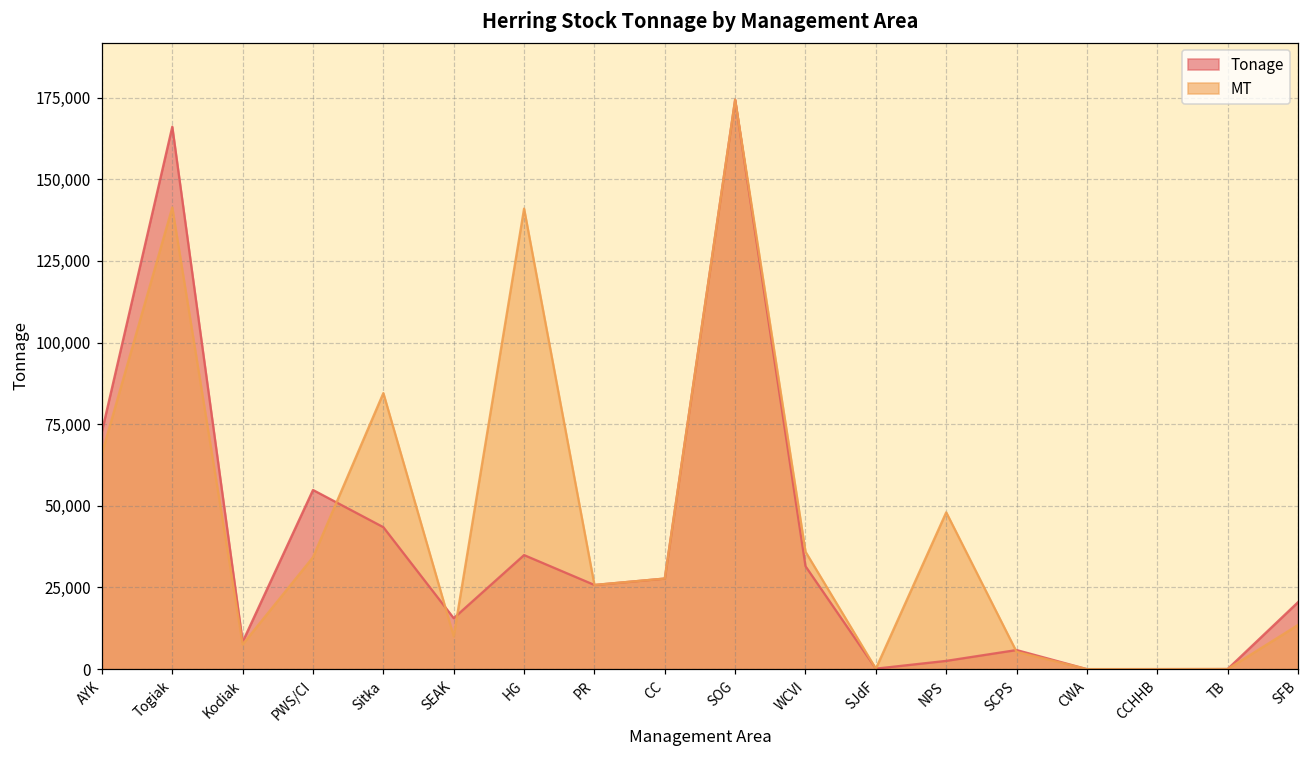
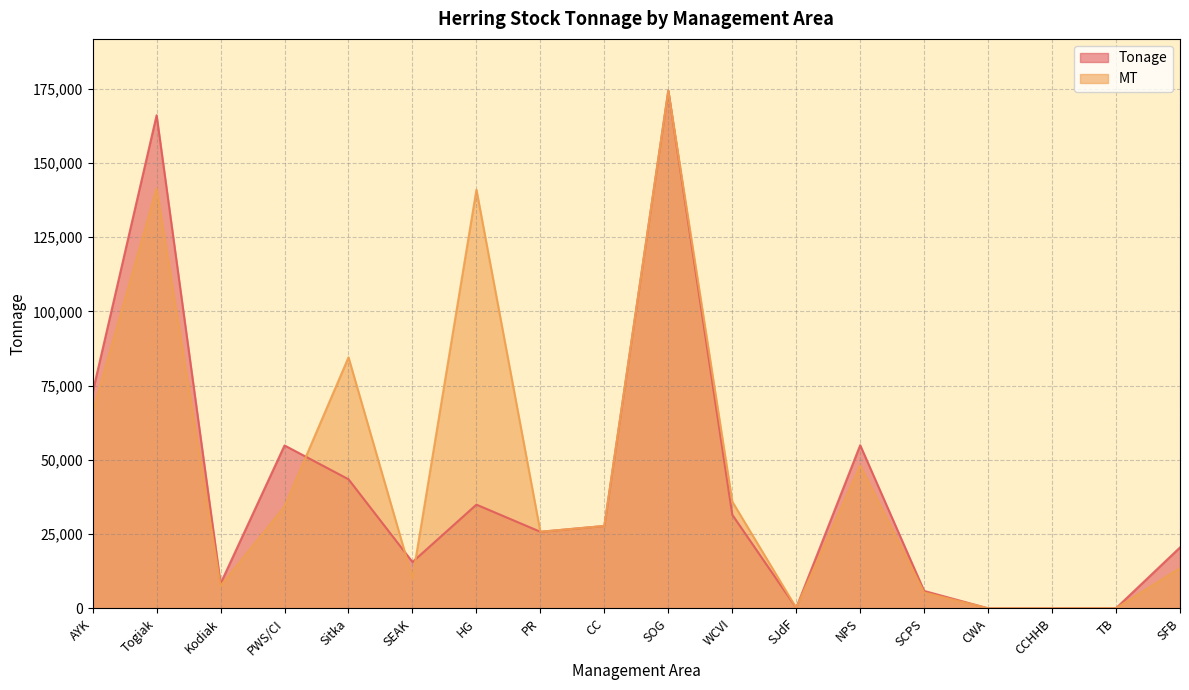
  {
    "Tonage": {
      "AYK": "73,000",
      "Togiak": "166,000",
      "PWS/CI": "55,000",
      "Sitka": "43,000",
      "SEAK": "16,000",
      "HG": "35,000",
      "WCVI": "32,000",
-     "NPS": "3,000",
+     "NPS": "55,000",
      "SFB": "20,000"
    },
    "MT": {
      "AYK": "66,000",
      "Togiak": "141,000",
      "PWS/CI": "34,000",
      "Sitka": "85,000",
      "SEAK": "10,000",
      "HG": "141,000",
      "WCVI": "36,000",
      "NPS": "48,000",
      "SFB": "14,000"
    }
  }
